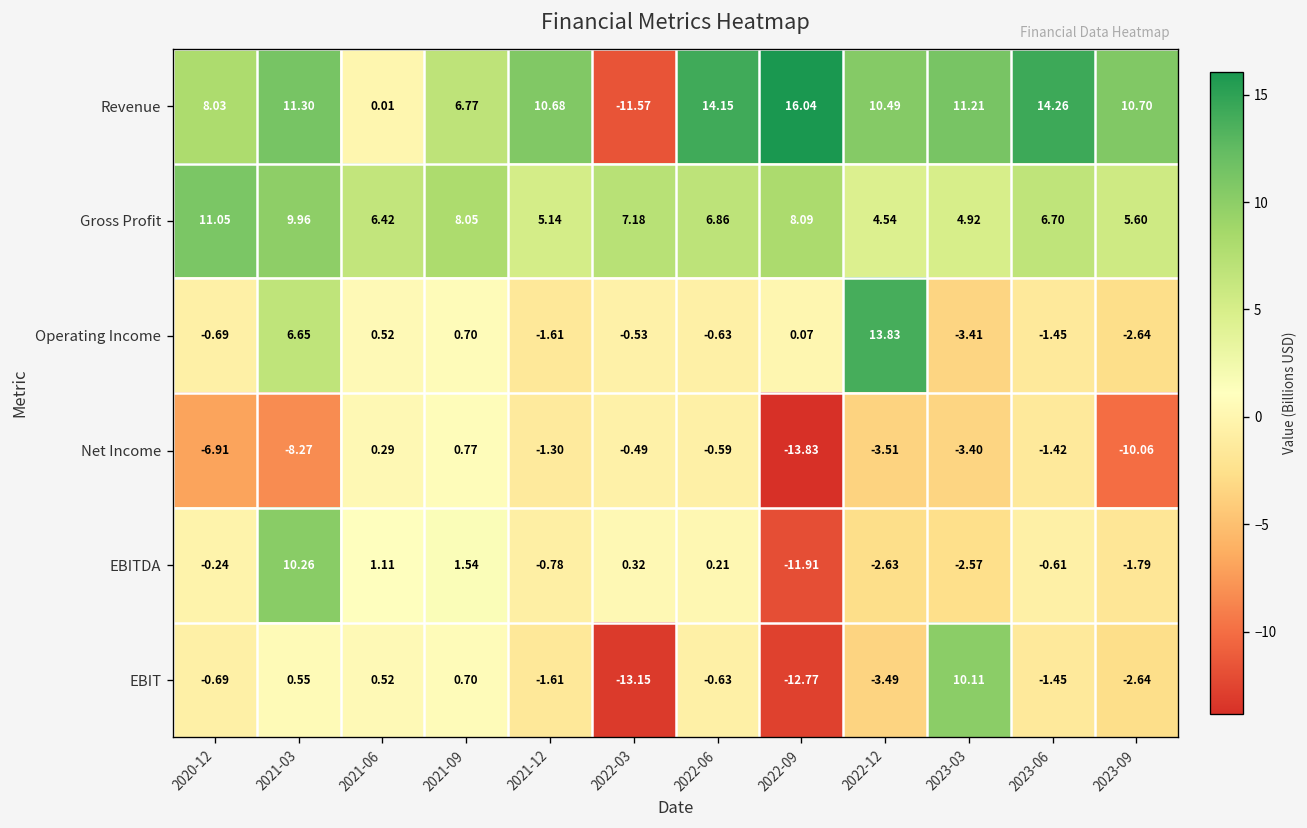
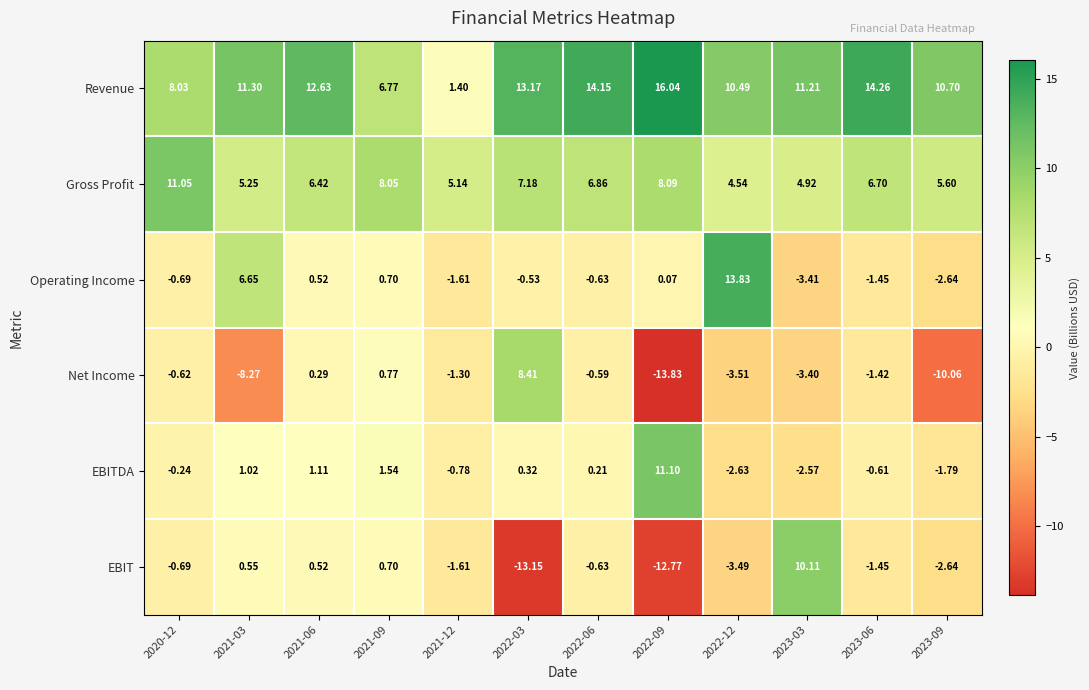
  {
    "Revenue": {
      "2020-12": 8.03,
      "2021-03": 11.30,
-     "2021-06": 0.01,
+     "2021-06": 12.63,
      "2021-09": 6.77,
-     "2021-12": 10.68,
-     "2022-03": -11.57,
+     "2021-12": 1.40,
+     "2022-03": 13.17,
      "2022-06": 14.15,
      "2022-09": 16.04,
      "2022-12": 10.49,
      "2023-03": 11.21,
      "2023-06": 14.26,
      "2023-09": 10.70
    },
    "Gross Profit": {
      "2020-12": 11.05,
-     "2021-03": 9.96,
+     "2021-03": 5.25,
      "2021-06": 6.42,
      "2021-09": 8.05,
      "2021-12": 5.14,
      "2022-03": 7.18,
      "2022-06": 6.86,
      "2022-09": 8.09,
      "2022-12": 4.54,
      "2023-03": 4.92,
      "2023-06": 6.70,
      "2023-09": 5.60
    },
    "Operating Income": {
      "2020-12": -0.69,
      "2021-03": 6.65,
      "2021-06": 0.52,
      "2021-09": 0.70,
      "2021-12": -1.61,
      "2022-03": -0.53,
      "2022-06": -0.63,
      "2022-09": 0.07,
      "2022-12": 13.83,
      "2023-03": -3.41,
      "2023-06": -1.45,
      "2023-09": -2.64
    },
    "Net Income": {
-     "2020-12": -6.91,
+     "2020-12": -0.62,
      "2021-03": -8.27,
      "2021-06": 0.29,
      "2021-09": 0.77,
      "2021-12": -1.30,
-     "2022-03": -0.49,
+     "2022-03": 8.41,
      "2022-06": -0.59,
      "2022-09": -13.83,
      "2022-12": -3.51,
      "2023-03": -3.40,
      "2023-06": -1.42,
      "2023-09": -10.06
    },
    "EBITDA": {
      "2020-12": -0.24,
-     "2021-03": 10.26,
+     "2021-03": 1.02,
      "2021-06": 1.11,
      "2021-09": 1.54,
      "2021-12": -0.78,
      "2022-03": 0.32,
      "2022-06": 0.21,
-     "2022-09": -11.91,
+     "2022-09": 11.10,
      "2022-12": -2.63,
      "2023-03": -2.57,
      "2023-06": -0.61,
      "2023-09": -1.79
    },
    "EBIT": {
      "2020-12": -0.69,
      "2021-03": 0.55,
      "2021-06": 0.52,
      "2021-09": 0.70,
      "2021-12": -1.61,
      "2022-03": -13.15,
      "2022-06": -0.63,
      "2022-09": -12.77,
      "2022-12": -3.49,
      "2023-03": 10.11,
      "2023-06": -1.45,
      "2023-09": -2.64
    }
  }
